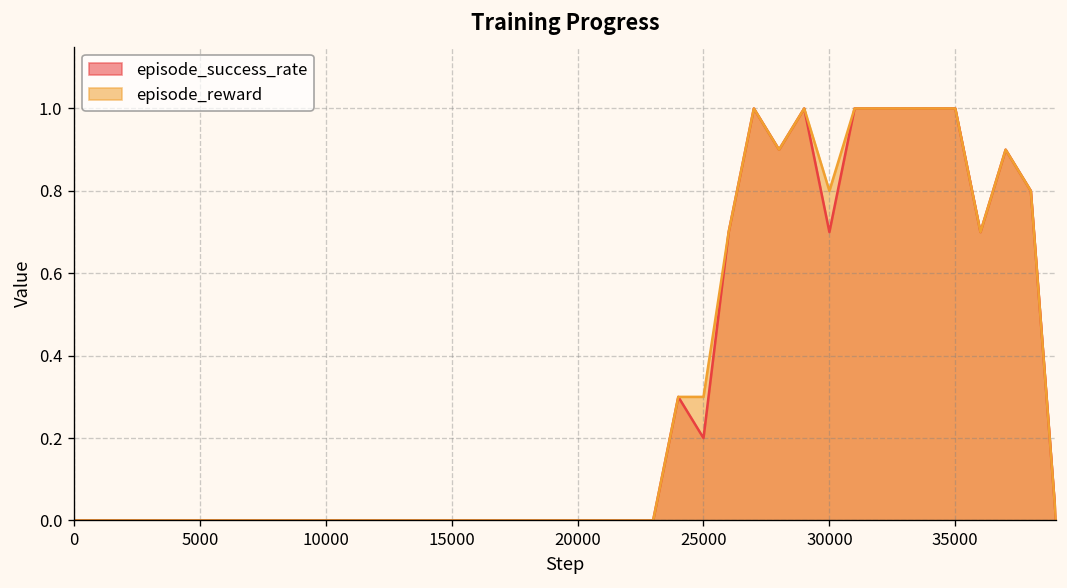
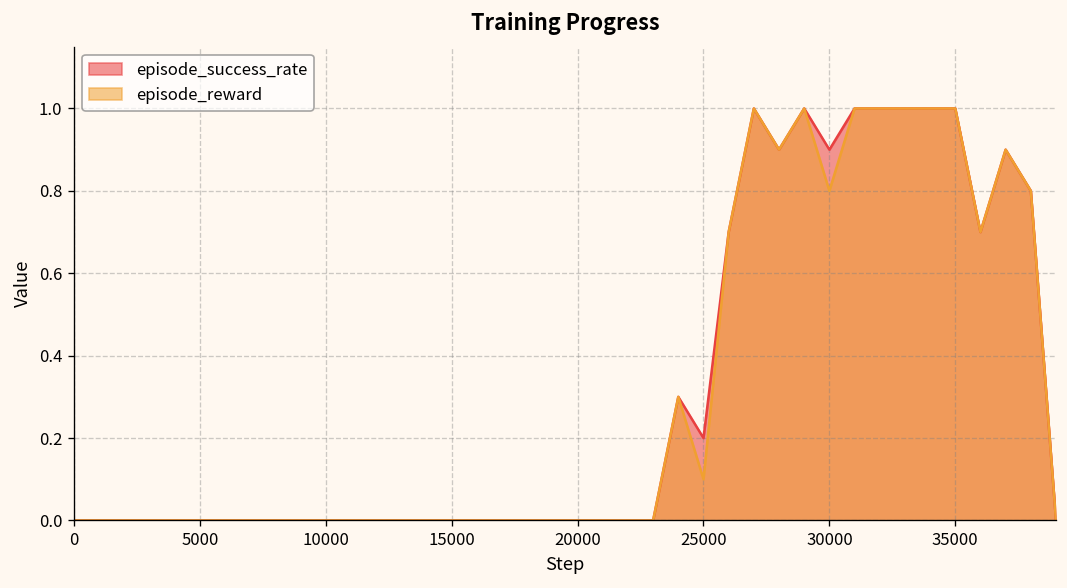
  {
    "episode_success_rate": {
      "25000": 0.2,
-     "30000": 0.7
+     "30000": 0.9
    },
    "episode_reward": {
-     "25000": 0.3,
+     "25000": 0.1,
      "30000": 0.8
    }
  }
